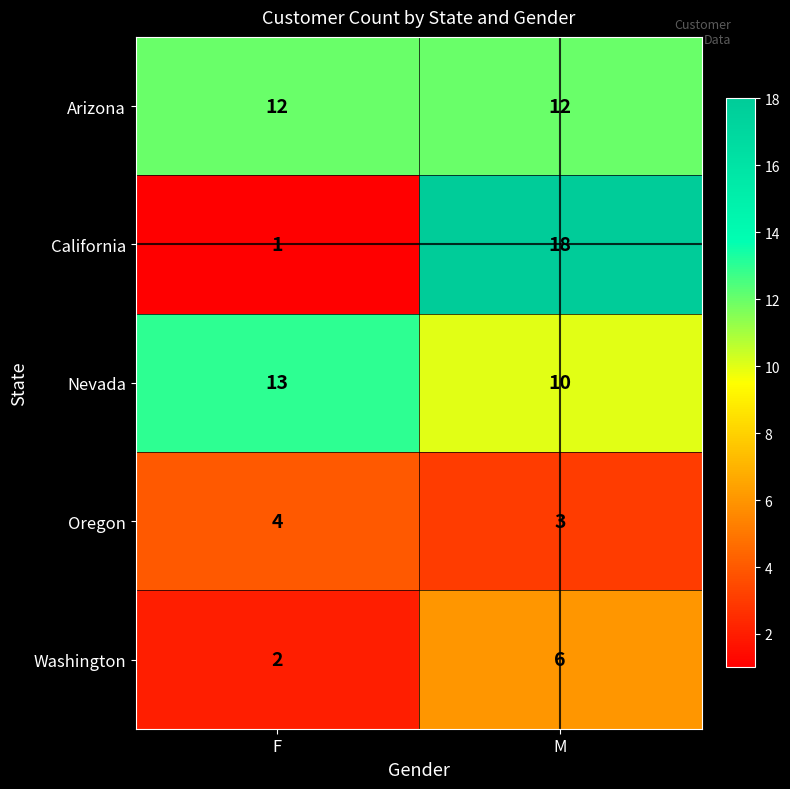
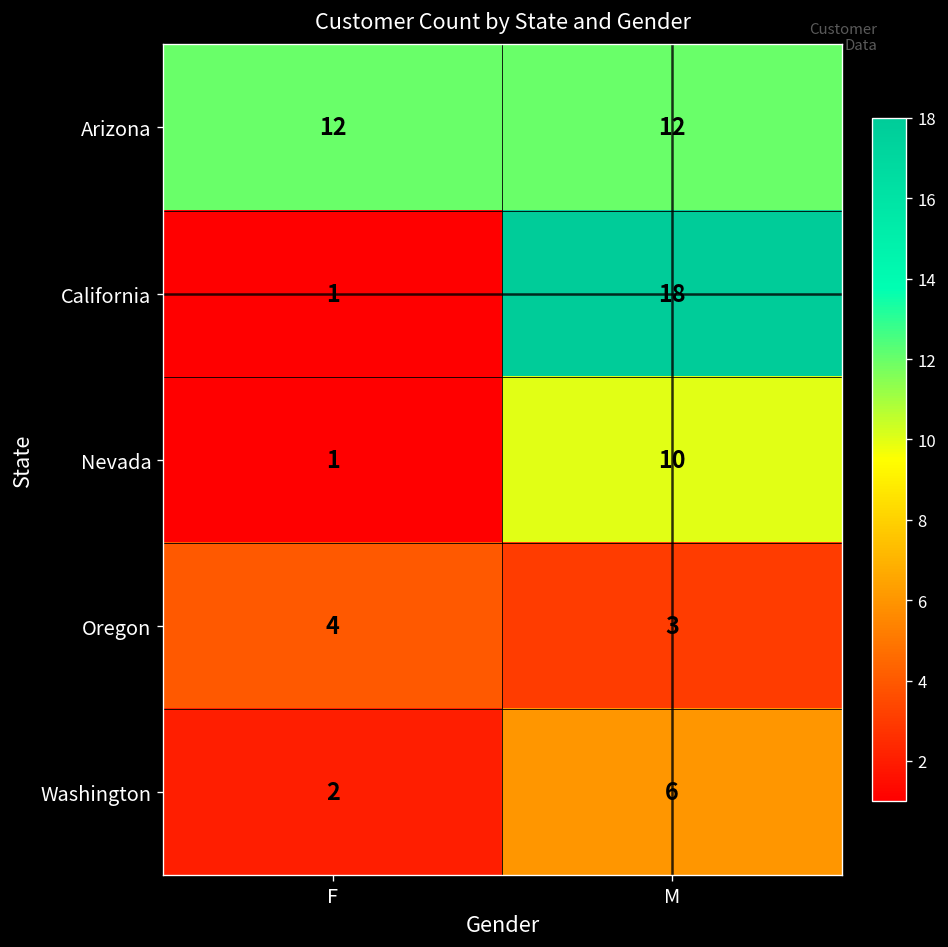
  {
    "Arizona": {
      "F": 12,
      "M": 12
    },
    "California": {
      "F": 1,
      "M": 18
    },
    "Nevada": {
-     "F": 13,
+     "F": 1,
      "M": 10
    },
    "Oregon": {
      "F": 4,
      "M": 3
    },
    "Washington": {
      "F": 2,
      "M": 6
    }
  }
